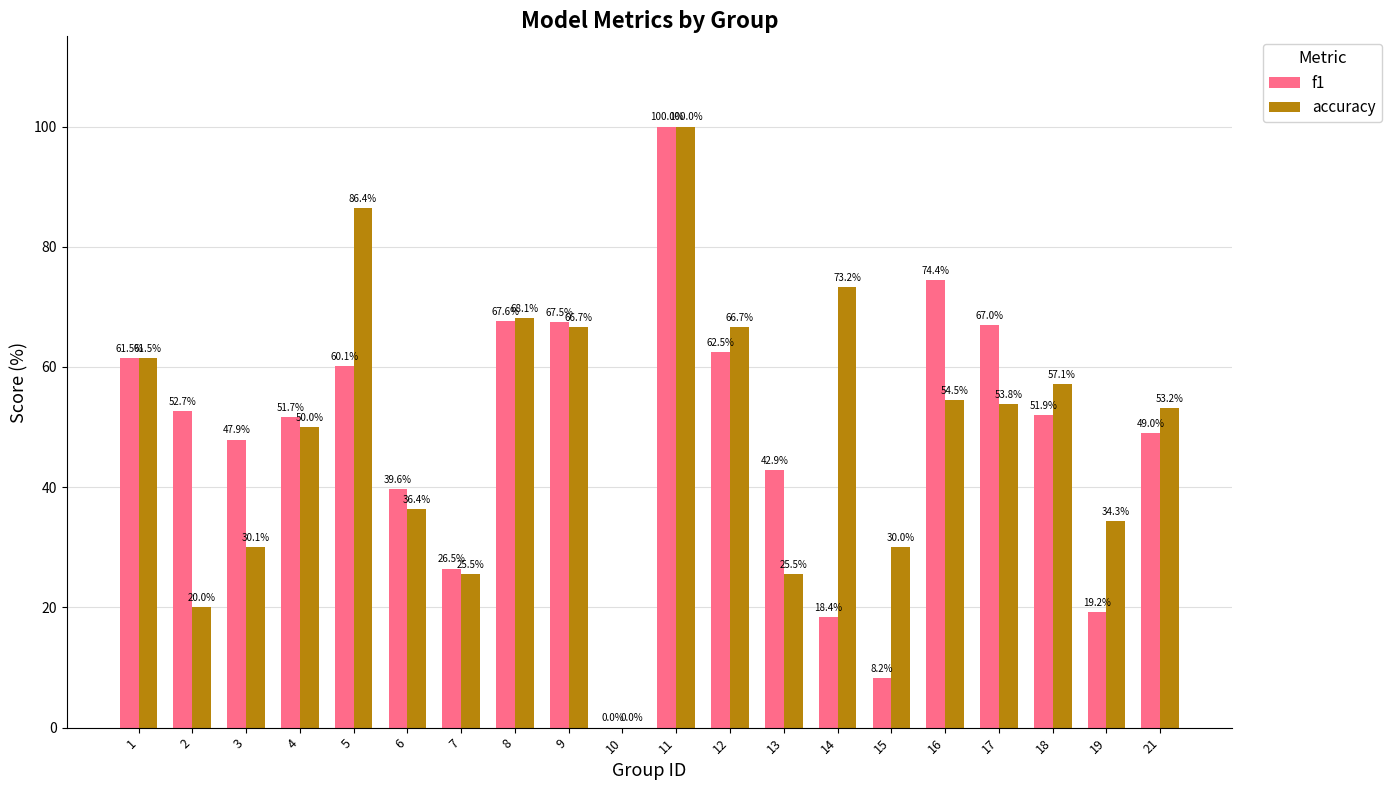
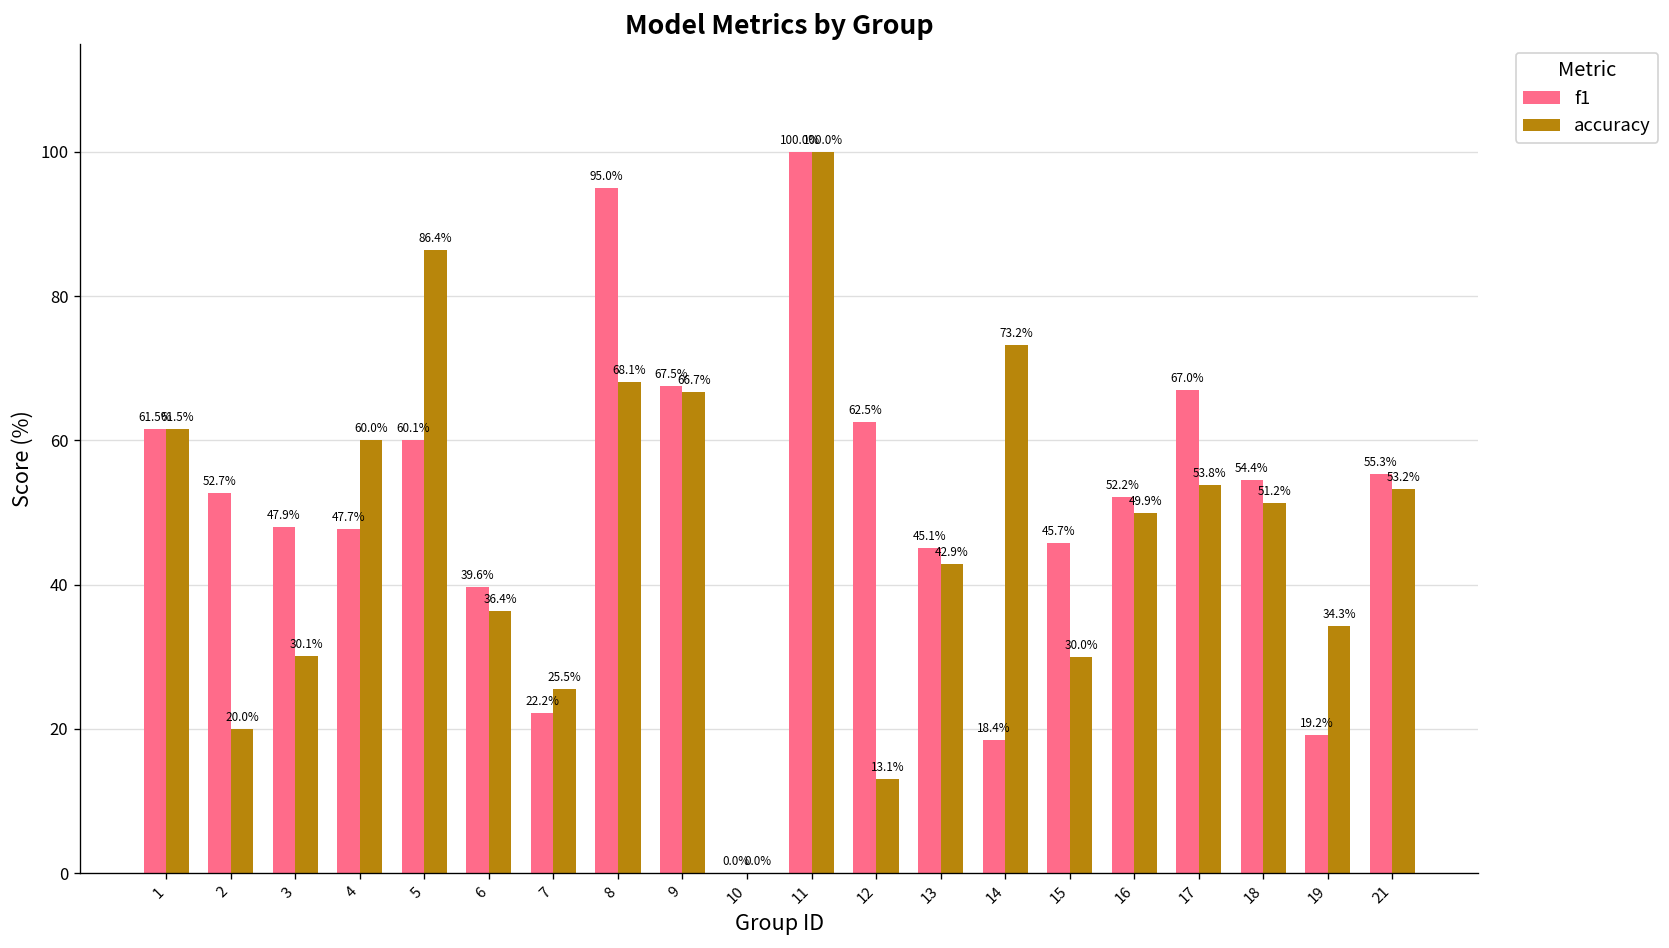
  {
    "f1": {
      "2": "52.7%",
      "3": "47.9%",
-     "4": "51.7%",
+     "4": "47.7%",
      "5": "60.1%",
      "6": "39.6%",
-     "7": "26.5%",
-     "8": "67.6%",
+     "7": "22.2%",
+     "8": "95.0%",
      "12": "62.5%",
-     "13": "42.9%",
+     "13": "45.1%",
      "14": "18.4%",
-     "15": "8.2%",
-     "16": "74.4%",
+     "15": "45.7%",
+     "16": "52.2%",
      "17": "67.0%",
-     "18": "51.9%",
+     "18": "54.4%",
      "19": "19.2%",
-     "21": "49.0%"
+     "21": "55.3%"
    },
    "accuracy": {
      "2": "20.0%",
      "3": "30.1%",
-     "4": "50.0%",
+     "4": "60.0%",
      "5": "86.4%",
      "6": "36.4%",
      "7": "25.5%",
-     "12": "66.7%",
-     "13": "25.5%",
+     "12": "13.1%",
+     "13": "42.9%",
      "14": "73.2%",
      "15": "30.0%",
-     "16": "54.5%",
+     "16": "49.9%",
      "17": "53.8%",
-     "18": "57.1%",
+     "18": "51.2%",
      "19": "34.3%",
      "21": "53.2%"
    }
  }
